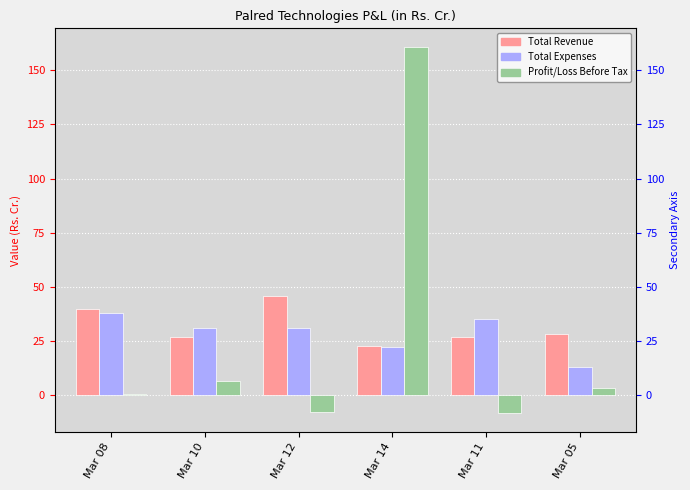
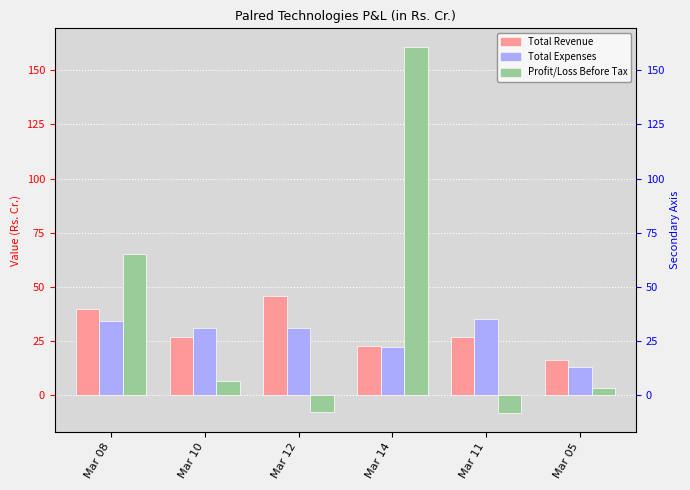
  {
    "Total Revenue": {
      "Mar 08": 40,
      "Mar 10": 27,
      "Mar 12": 46,
      "Mar 14": 23,
      "Mar 11": 27,
-     "Mar 05": 28
+     "Mar 05": 16
    },
    "Total Expenses": {
-     "Mar 08": 38,
+     "Mar 08": 34,
      "Mar 10": 31,
      "Mar 12": 31,
      "Mar 14": 22,
      "Mar 11": 35,
      "Mar 05": 13
    },
    "Profit/Loss Before Tax": {
-     "Mar 08": 1,
+     "Mar 08": 65,
      "Mar 10": 7,
      "Mar 12": -8,
      "Mar 14": 161,
      "Mar 11": -8,
      "Mar 05": 3
    }
  }
